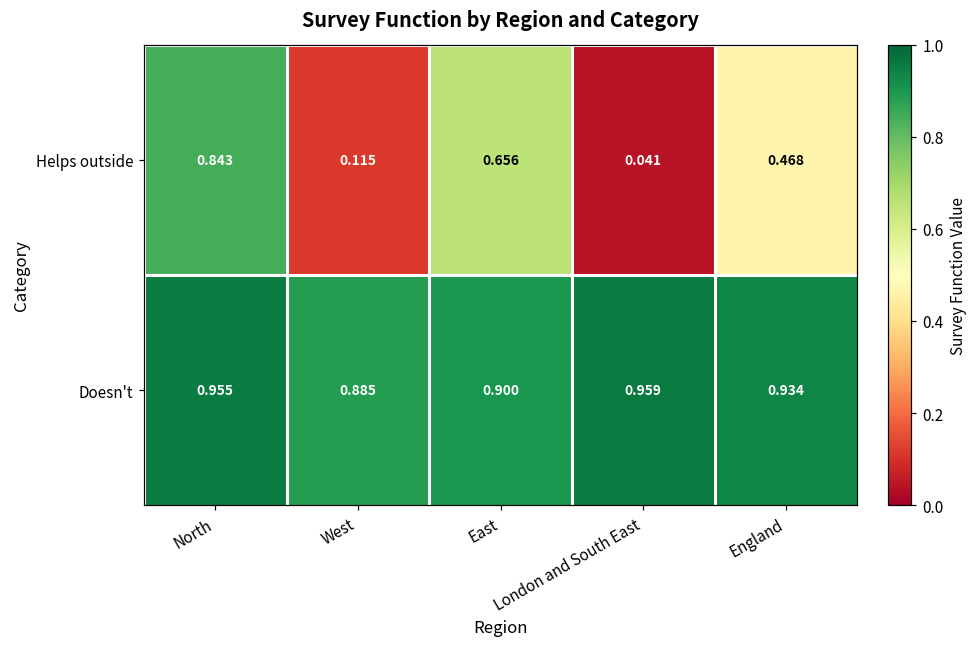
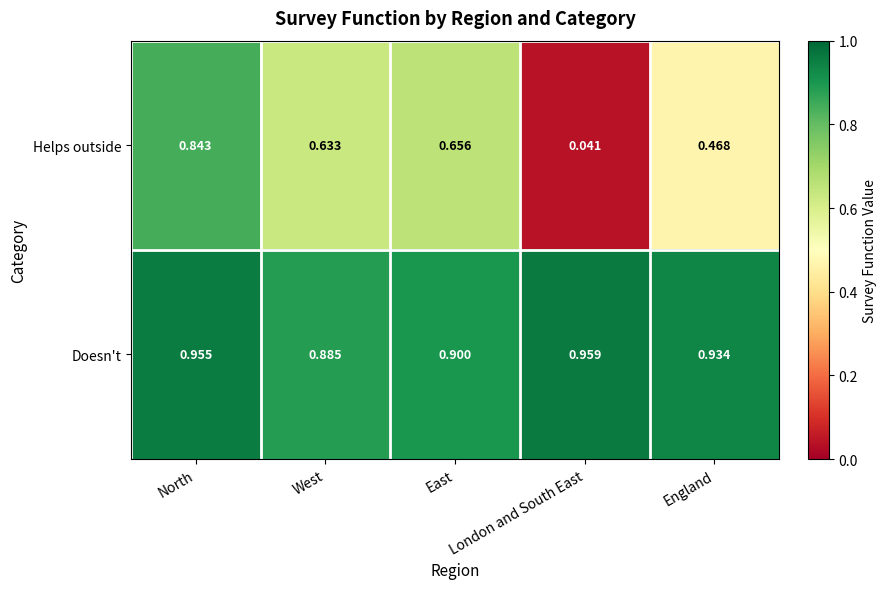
  {
    "Helps outside": {
      "North": 0.843,
-     "West": 0.115,
+     "West": 0.633,
      "East": 0.656,
      "London and South East": 0.041,
      "England": 0.468
    },
    "Doesn't": {
      "North": 0.955,
      "West": 0.885,
      "East": 0.900,
      "London and South East": 0.959,
      "England": 0.934
    }
  }
